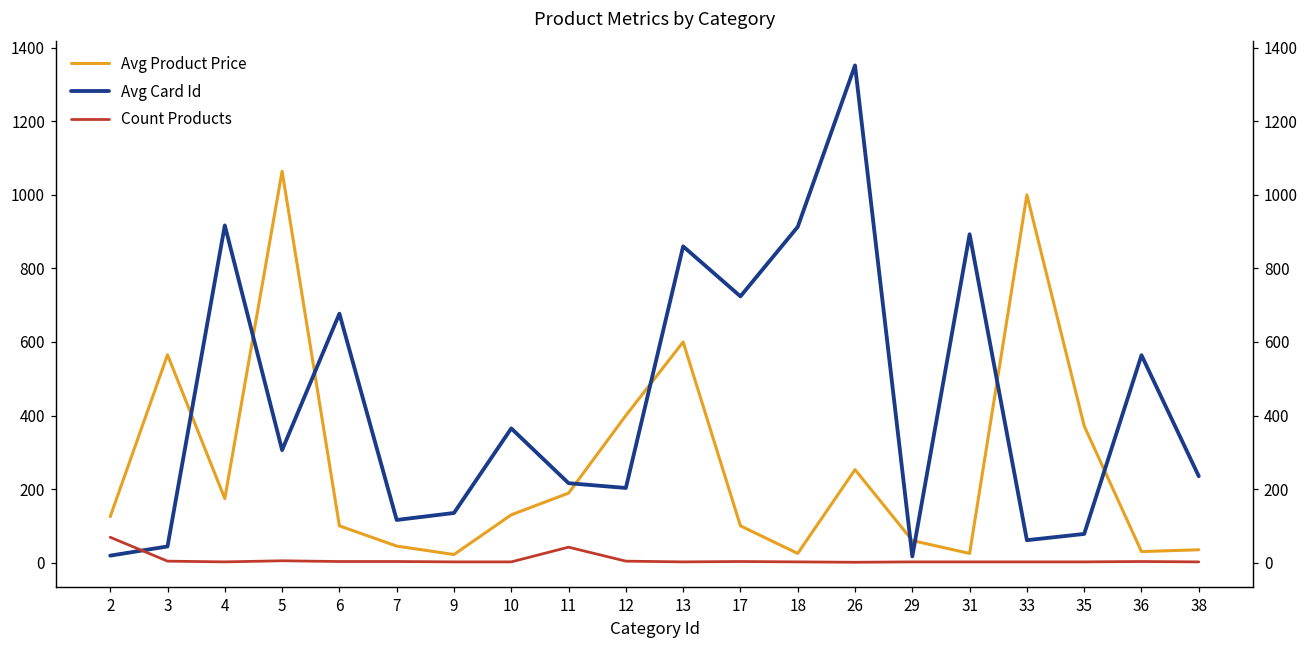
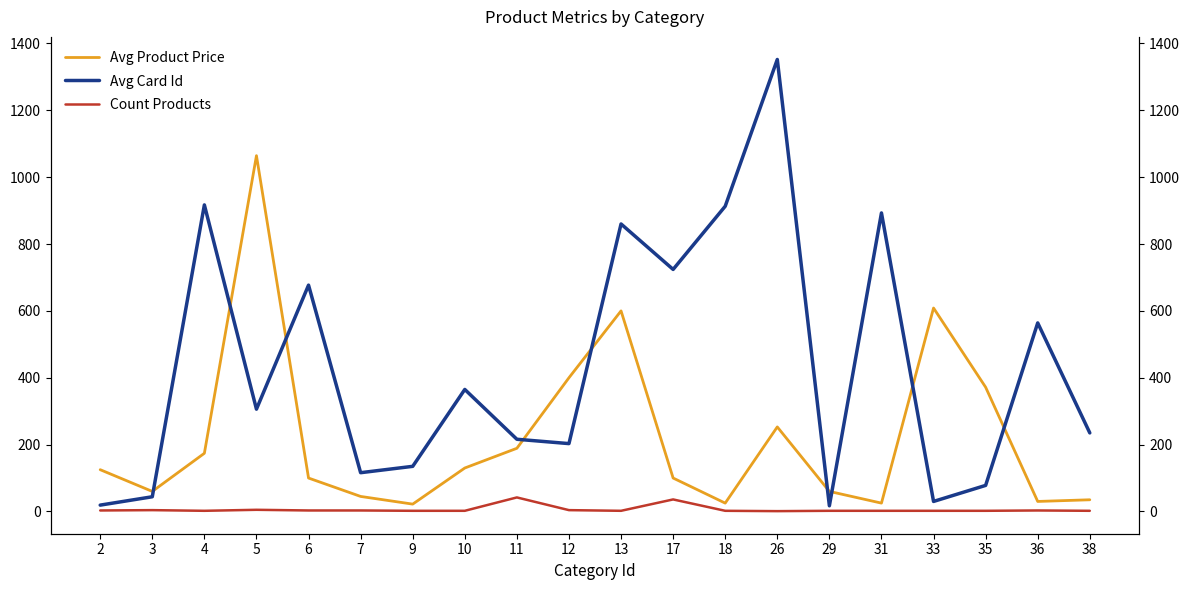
  {
    "Avg Product Price": {
      "2": 120,
-     "3": 570,
+     "3": 60,
      "4": 170,
      "5": 1060,
      "6": 100,
      "7": 40,
      "9": 20,
      "10": 130,
      "11": 190,
      "12": 400,
      "13": 600,
      "17": 100,
      "18": 20,
      "26": 250,
      "29": 60,
      "31": 20,
-     "33": 1000,
+     "33": 610,
      "35": 370,
      "36": 30,
      "38": 30
    },
    "Avg Card Id": {
      "2": 20,
      "3": 40,
      "4": 920,
      "5": 310,
      "6": 680,
      "7": 120,
      "9": 140,
      "10": 370,
      "11": 220,
      "12": 200,
      "13": 860,
      "17": 720,
      "18": 910,
      "26": 1350,
      "29": 20,
      "31": 890,
-     "33": 60,
+     "33": 30,
      "35": 80,
      "36": 560,
      "38": 240
    },
    "Count Products": {
-     "2": 70,
+     "2": 0,
      "3": 0,
      "4": 0,
      "5": 10,
      "6": 0,
      "7": 0,
      "9": 0,
      "10": 0,
      "11": 40,
      "12": 0,
      "13": 0,
-     "17": 0,
+     "17": 40,
      "18": 0,
      "26": 0,
      "29": 0,
      "31": 0,
      "33": 0,
      "35": 0,
      "36": 0,
      "38": 0
    }
  }
